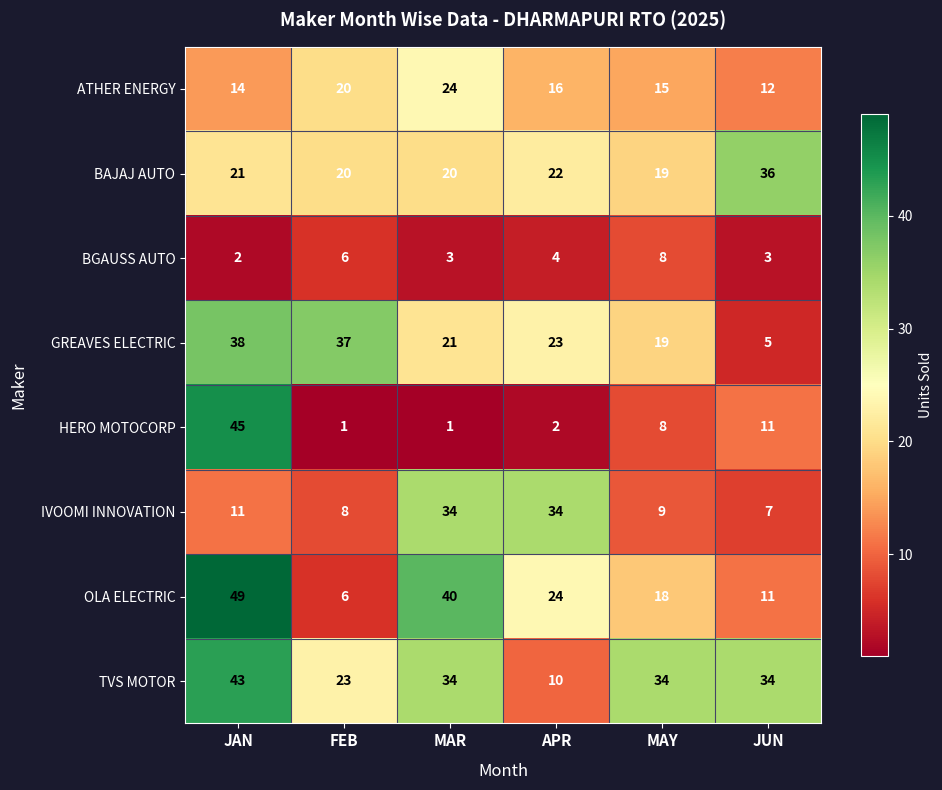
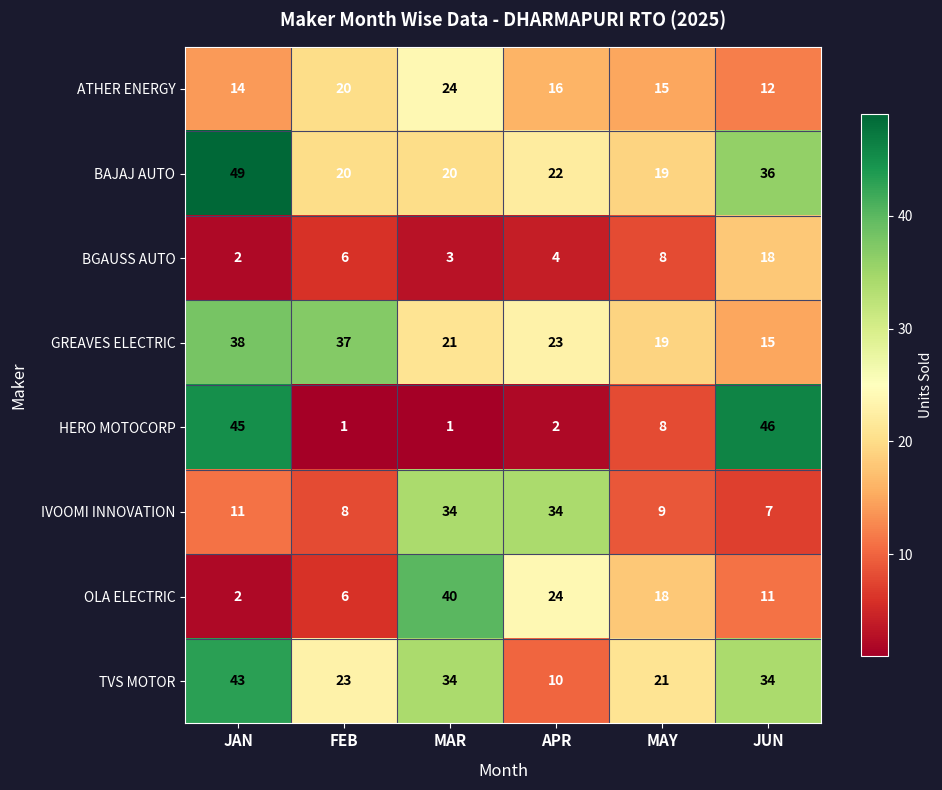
  {
    "ATHER ENERGY": {
      "JAN": 14,
      "FEB": 20,
      "MAR": 24,
      "APR": 16,
      "MAY": 15,
      "JUN": 12
    },
    "BAJAJ AUTO": {
-     "JAN": 21,
+     "JAN": 49,
      "FEB": 20,
      "MAR": 20,
      "APR": 22,
      "MAY": 19,
      "JUN": 36
    },
    "BGAUSS AUTO": {
      "JAN": 2,
      "FEB": 6,
      "MAR": 3,
      "APR": 4,
      "MAY": 8,
-     "JUN": 3
+     "JUN": 18
    },
    "GREAVES ELECTRIC": {
      "JAN": 38,
      "FEB": 37,
      "MAR": 21,
      "APR": 23,
      "MAY": 19,
-     "JUN": 5
+     "JUN": 15
    },
    "HERO MOTOCORP": {
      "JAN": 45,
      "FEB": 1,
      "MAR": 1,
      "APR": 2,
      "MAY": 8,
-     "JUN": 11
+     "JUN": 46
    },
    "IVOOMI INNOVATION": {
      "JAN": 11,
      "FEB": 8,
      "MAR": 34,
      "APR": 34,
      "MAY": 9,
      "JUN": 7
    },
    "OLA ELECTRIC": {
-     "JAN": 49,
+     "JAN": 2,
      "FEB": 6,
      "MAR": 40,
      "APR": 24,
      "MAY": 18,
      "JUN": 11
    },
    "TVS MOTOR": {
      "JAN": 43,
      "FEB": 23,
      "MAR": 34,
      "APR": 10,
-     "MAY": 34,
+     "MAY": 21,
      "JUN": 34
    }
  }
